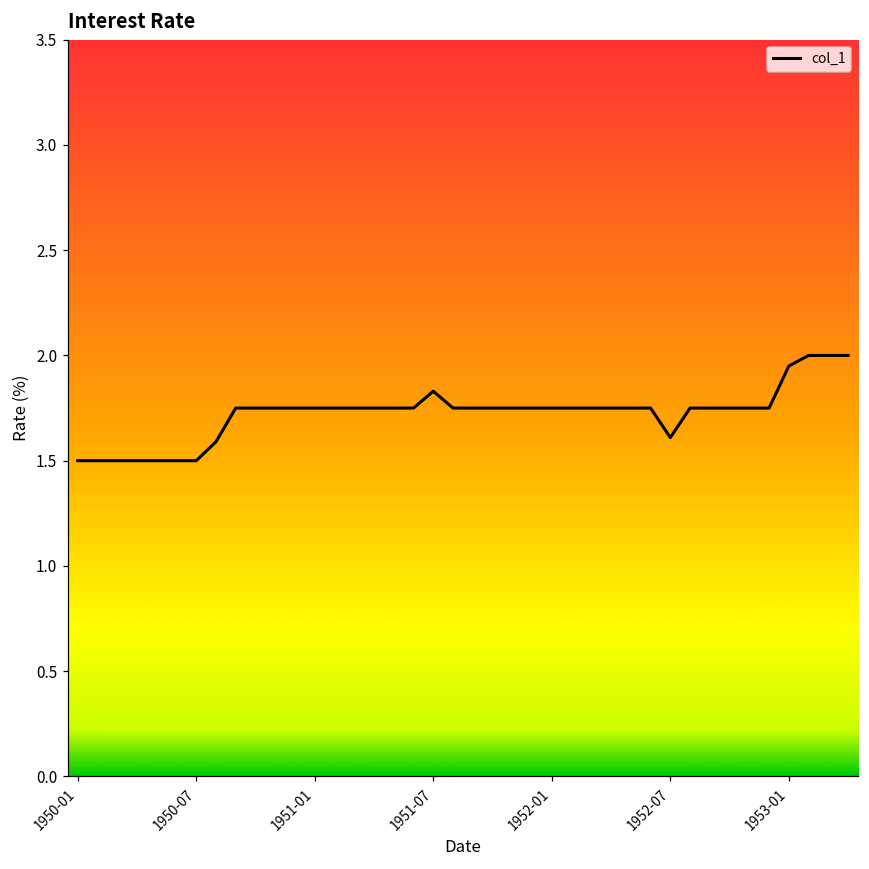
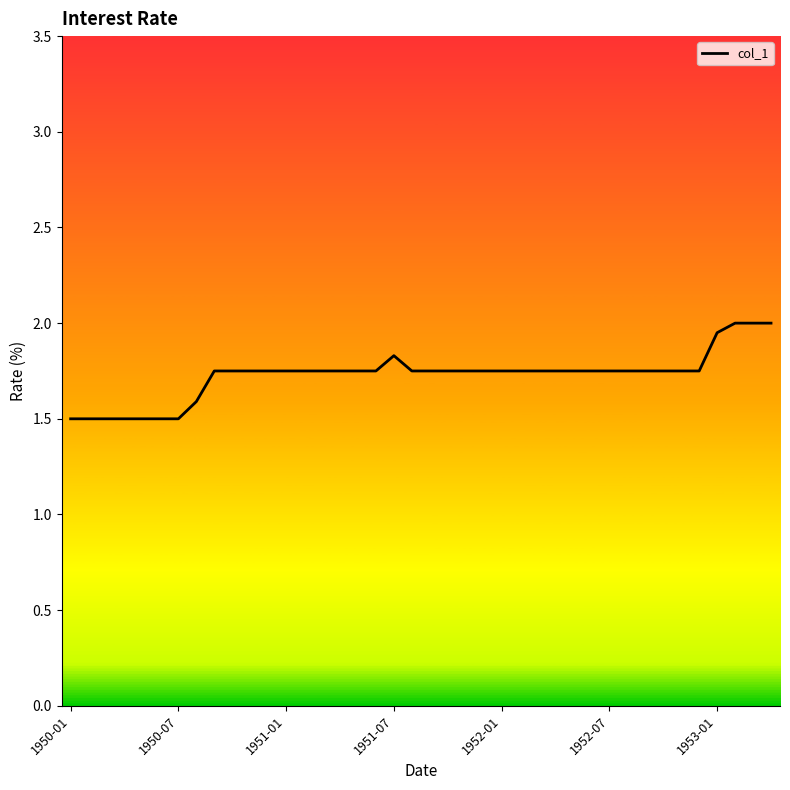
  {
    "1950-01": 1.50,
    "1950-07": 1.50,
    "1951-01": 1.75,
    "1951-07": 1.83,
    "1952-01": 1.75,
-   "1952-07": 1.61,
+   "1952-07": 1.75,
    "1953-01": 1.95
  }
